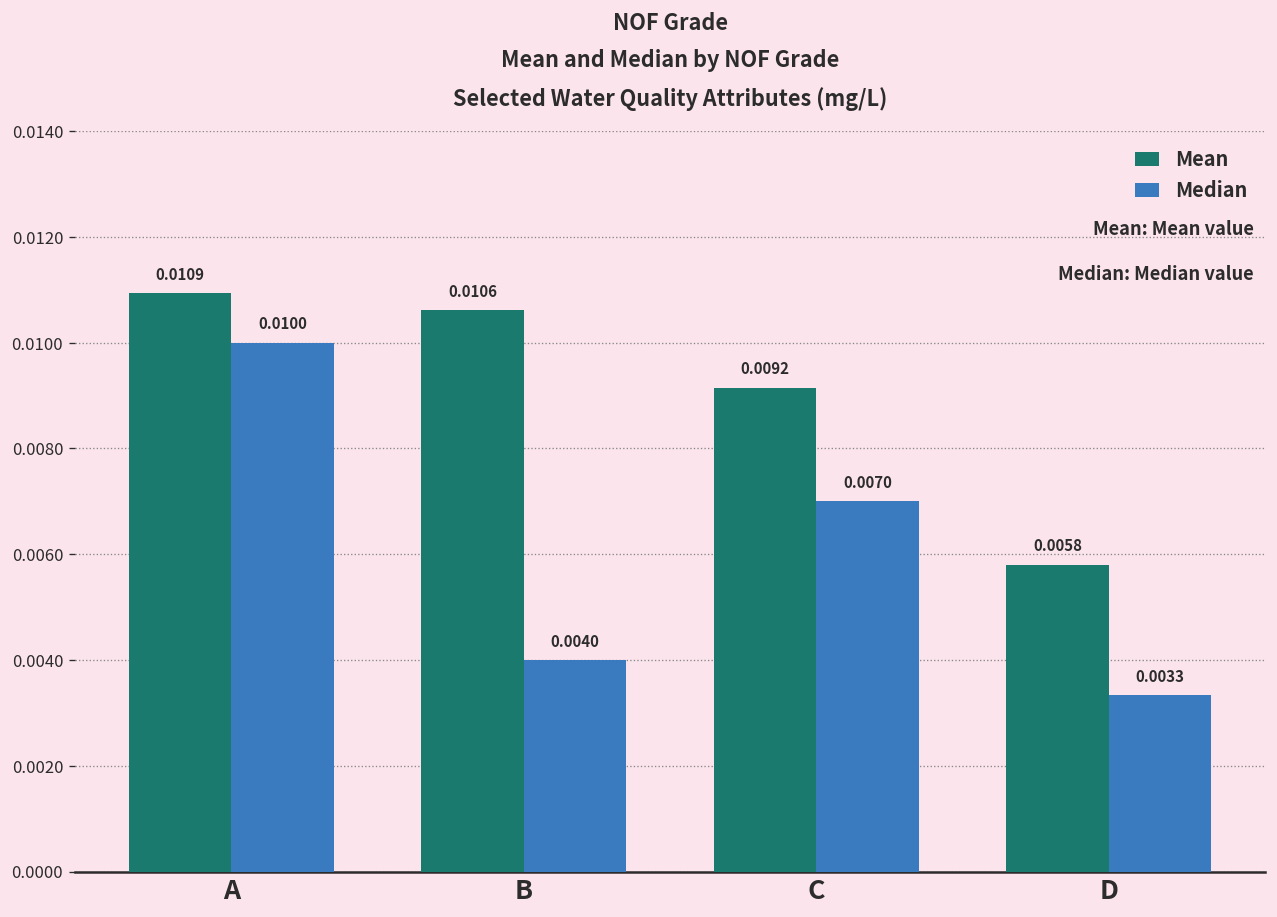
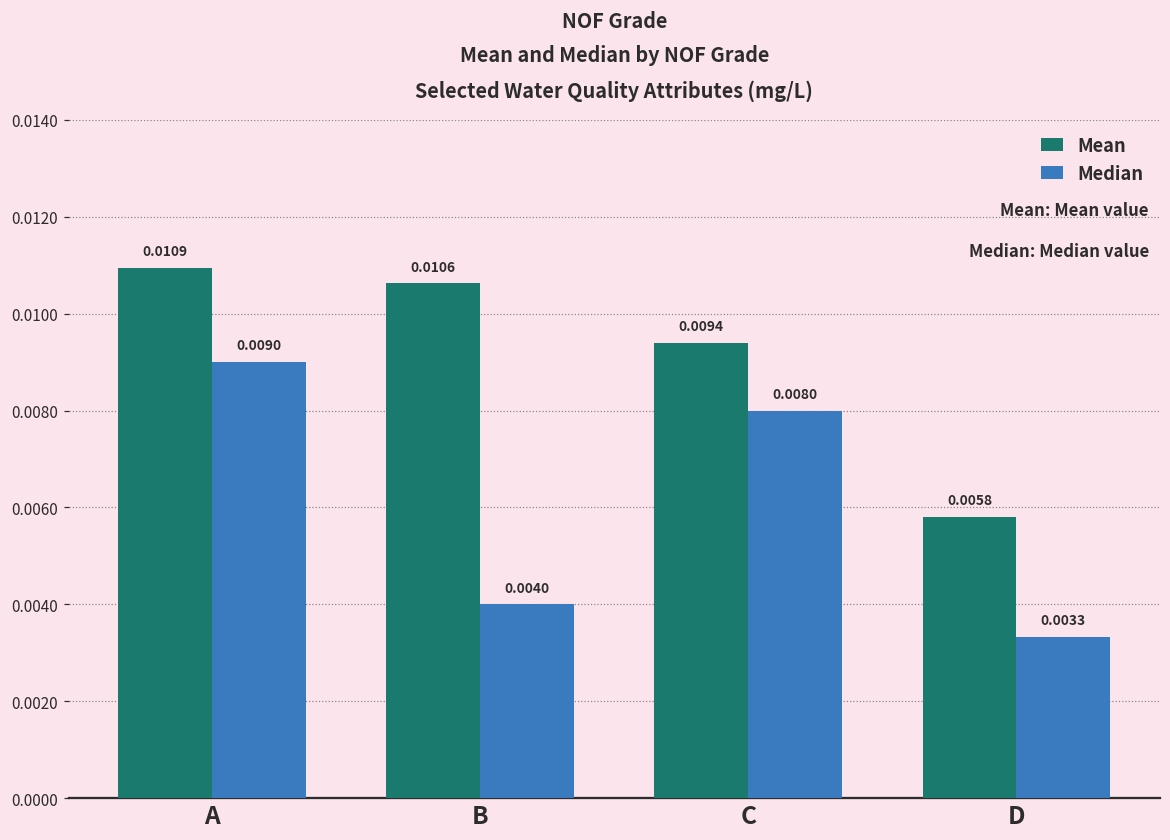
  {
    "Mean": {
      "A": 0.0109,
      "B": 0.0106,
-     "C": 0.0092,
+     "C": 0.0094,
      "D": 0.0058
    },
    "Median": {
-     "A": 0.0100,
+     "A": 0.0090,
      "B": 0.0040,
-     "C": 0.0070,
+     "C": 0.0080,
      "D": 0.0033
    }
  }
